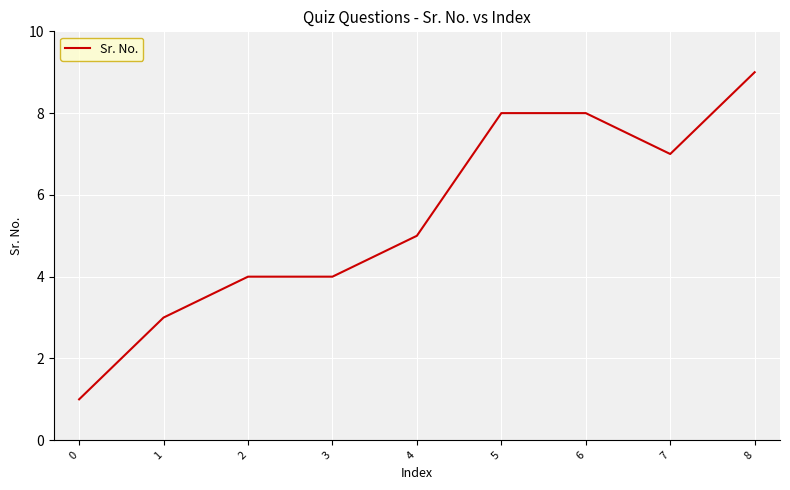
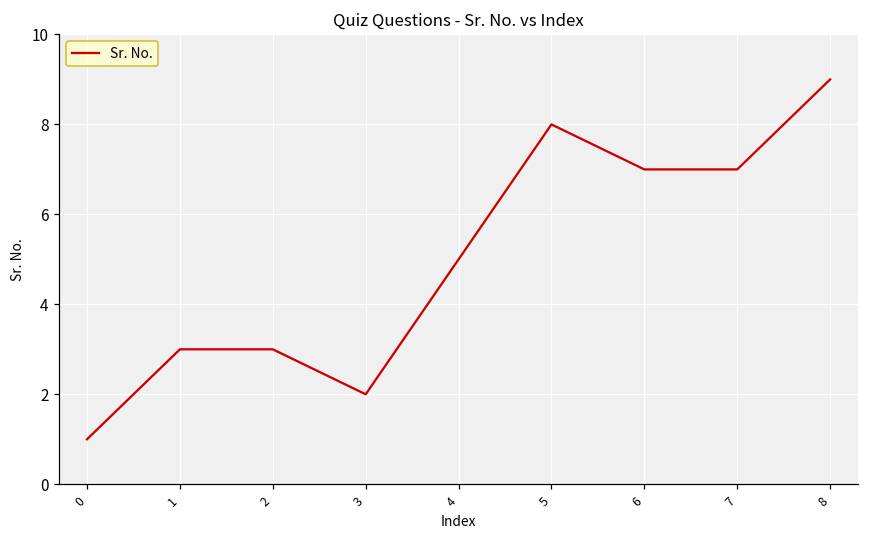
  {
    "0": 1,
    "1": 3,
-   "2": 4,
-   "3": 4,
+   "2": 3,
+   "3": 2,
    "4": 5,
    "5": 8,
-   "6": 8,
+   "6": 7,
    "7": 7,
    "8": 9
  }
